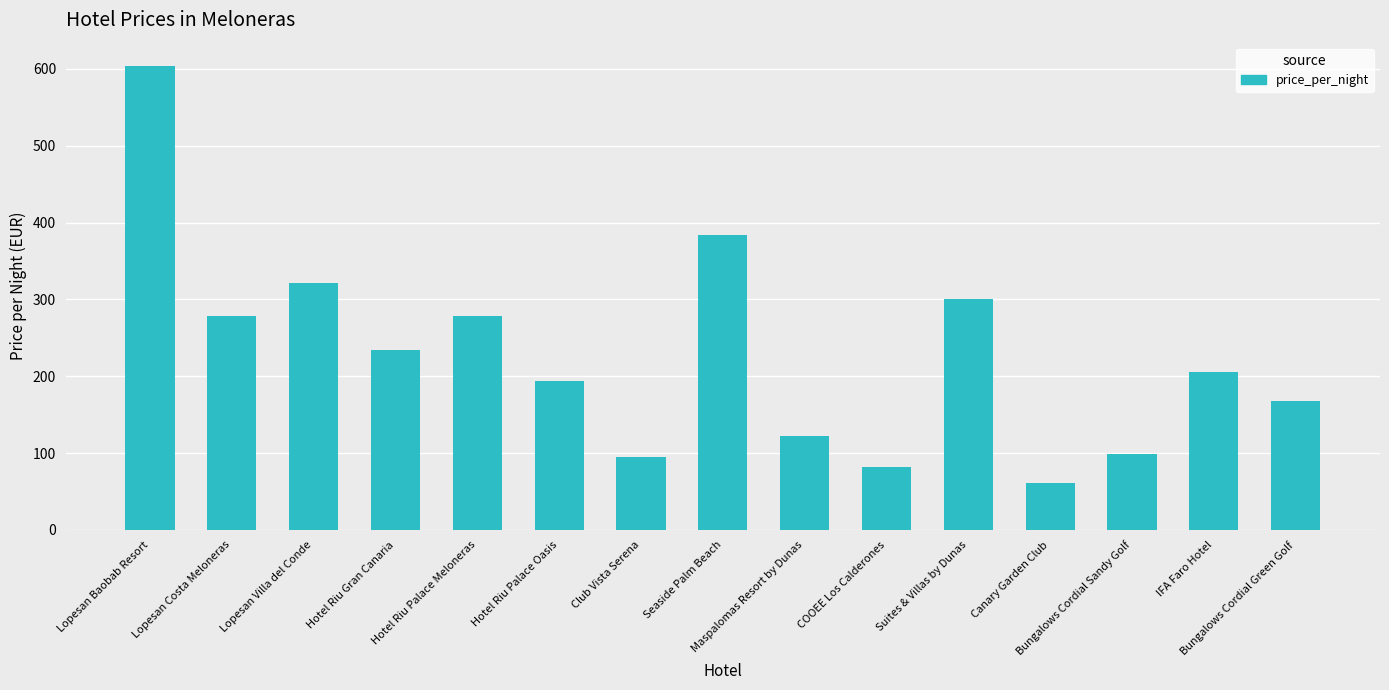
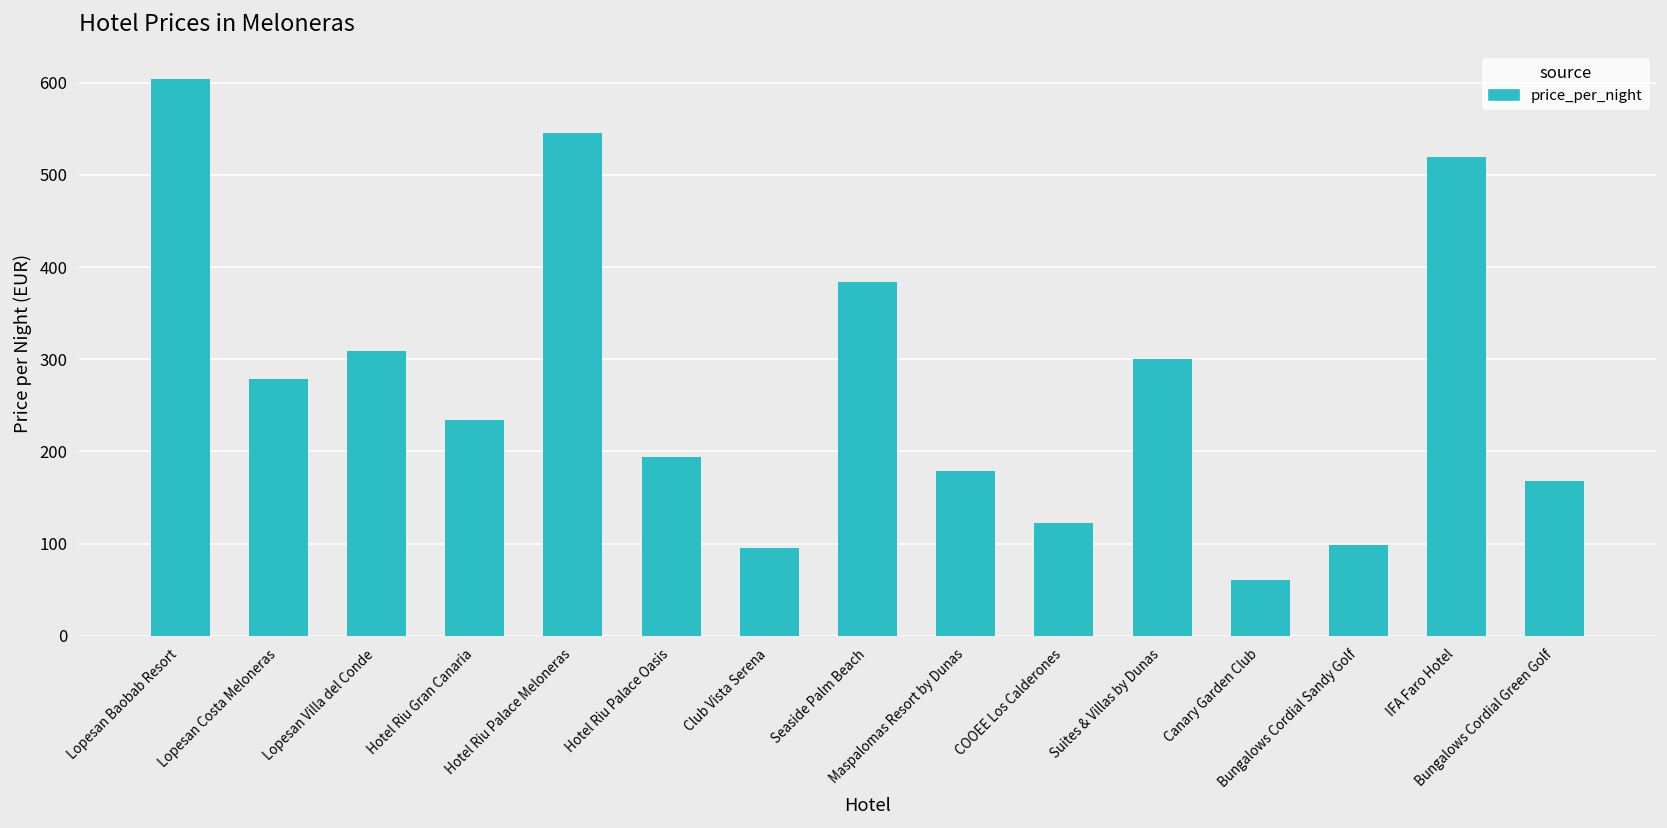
  {
    "Lopesan Baobab Resort": 600,
    "Lopesan Costa Meloneras": 280,
-   "Lopesan Villa del Conde": 320,
+   "Lopesan Villa del Conde": 310,
    "Hotel Riu Gran Canaria": 230,
-   "Hotel Riu Palace Meloneras": 280,
+   "Hotel Riu Palace Meloneras": 550,
    "Hotel Riu Palace Oasis": 190,
    "Club Vista Serena": 100,
    "Seaside Palm Beach": 380,
-   "Maspalomas Resort by Dunas": 120,
-   "COOEE Los Calderones": 80,
+   "Maspalomas Resort by Dunas": 180,
+   "COOEE Los Calderones": 120,
    "Suites & Villas by Dunas": 300,
    "Canary Garden Club": 60,
    "Bungalows Cordial Sandy Golf": 100,
-   "IFA Faro Hotel": 210,
+   "IFA Faro Hotel": 520,
    "Bungalows Cordial Green Golf": 170
  }
